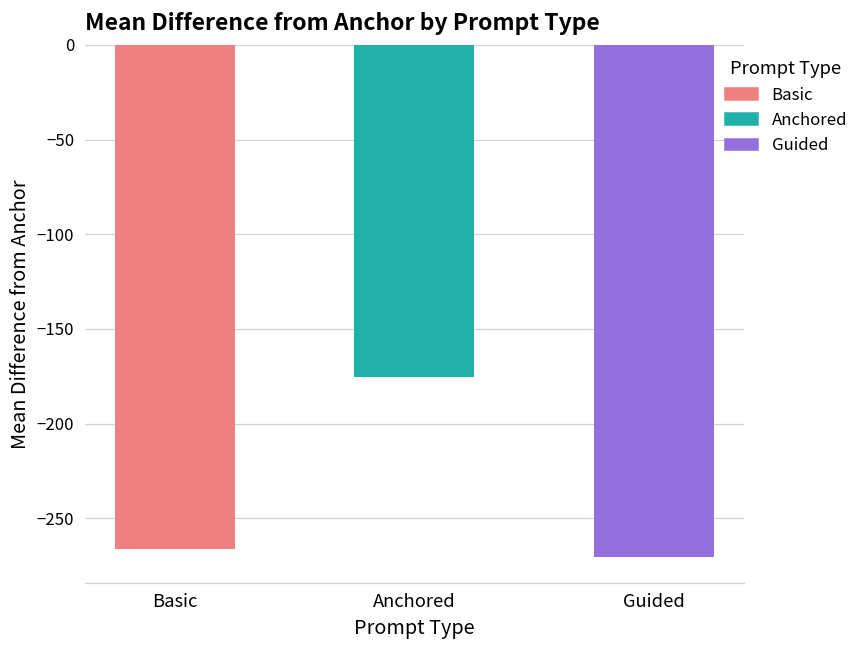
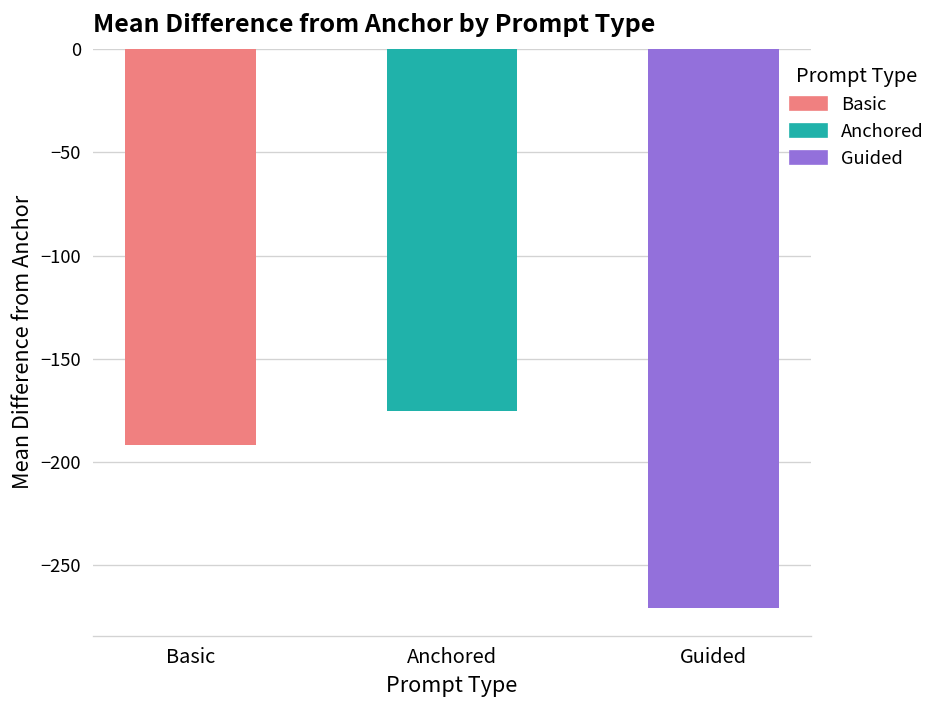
  {
-   "Basic": -266,
+   "Basic": -192,
    "Anchored": -175,
    "Guided": -271
  }
